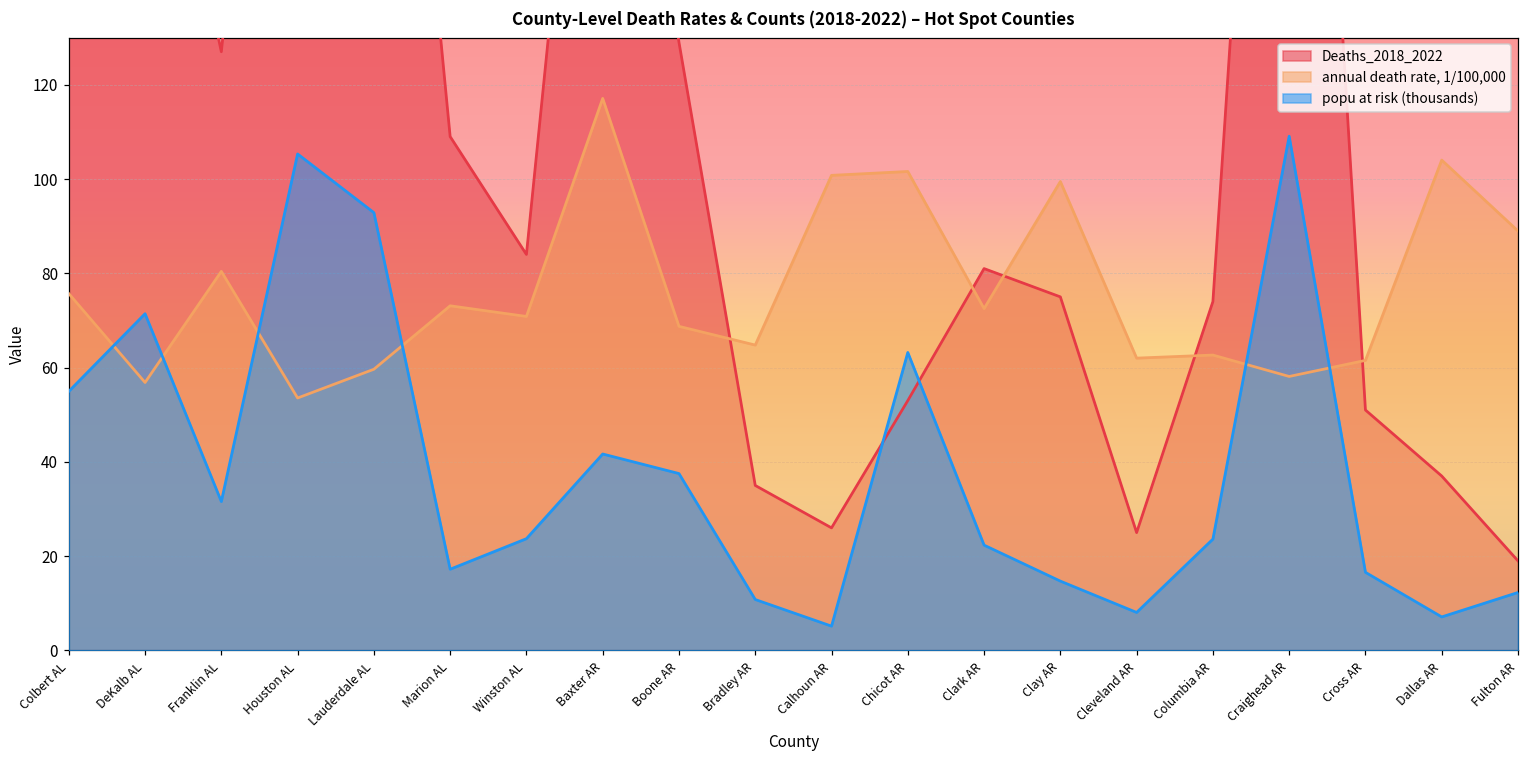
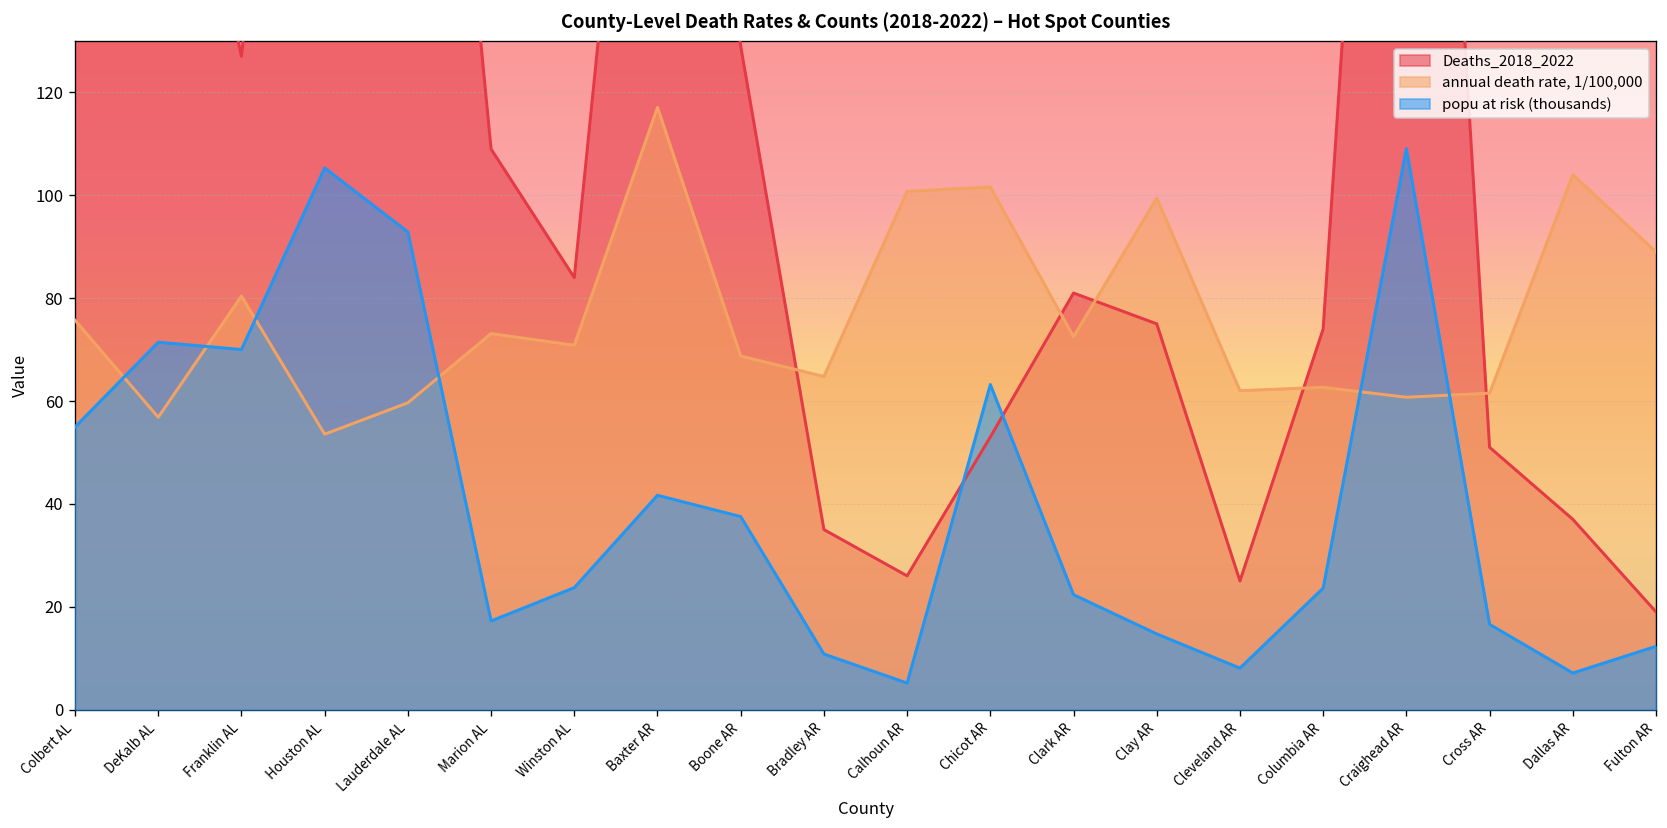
  {
    "Deaths_2018_2022": {
      "Franklin AL": 127,
      "Marion AL": 109,
      "Winston AL": 84,
      "Boone AR": 129,
      "Bradley AR": 35,
      "Calhoun AR": 26,
      "Chicot AR": 53,
      "Clark AR": 81,
      "Clay AR": 75,
      "Cleveland AR": 25,
      "Columbia AR": 74,
      "Cross AR": 51,
      "Dallas AR": 37,
      "Fulton AR": 19
    },
    "annual death rate, 1/100,000": {
      "Colbert AL": 76,
      "DeKalb AL": 57,
      "Franklin AL": 80,
      "Houston AL": 54,
      "Lauderdale AL": 60,
      "Marion AL": 73,
      "Winston AL": 71,
      "Baxter AR": 117,
      "Boone AR": 69,
      "Bradley AR": 65,
      "Calhoun AR": 101,
      "Chicot AR": 102,
      "Clark AR": 73,
      "Clay AR": 99,
      "Cleveland AR": 62,
      "Columbia AR": 63,
-     "Craighead AR": 58,
+     "Craighead AR": 61,
      "Cross AR": 62,
      "Dallas AR": 104,
      "Fulton AR": 89
    },
    "popu at risk (thousands)": {
      "Colbert AL": 55,
      "DeKalb AL": 71,
-     "Franklin AL": 32,
+     "Franklin AL": 70,
      "Houston AL": 105,
      "Lauderdale AL": 93,
      "Marion AL": 17,
      "Winston AL": 24,
      "Baxter AR": 42,
      "Boone AR": 38,
      "Bradley AR": 11,
      "Calhoun AR": 5,
      "Chicot AR": 63,
      "Clark AR": 22,
      "Clay AR": 15,
      "Cleveland AR": 8,
      "Columbia AR": 24,
      "Craighead AR": 109,
      "Cross AR": 17,
      "Dallas AR": 7,
      "Fulton AR": 12
    }
  }
